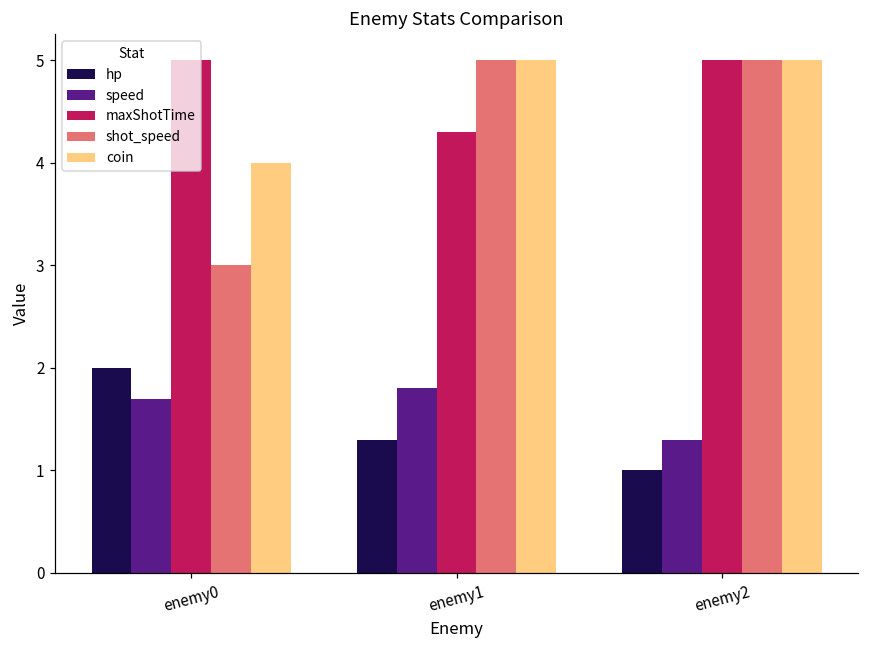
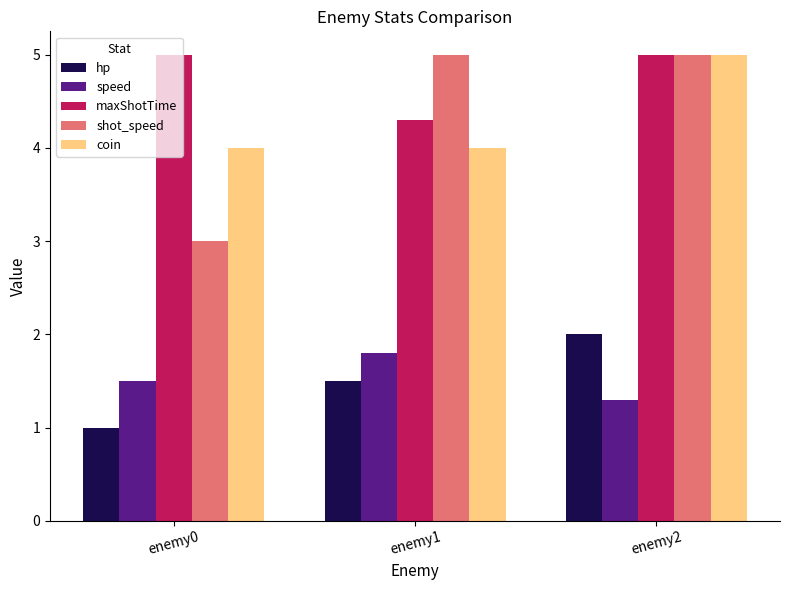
  {
    "hp": {
-     "enemy0": 2,
-     "enemy1": 1.3,
-     "enemy2": 1
+     "enemy0": 1,
+     "enemy1": 1.5,
+     "enemy2": 2
    },
    "speed": {
-     "enemy0": 1.7,
+     "enemy0": 1.5,
      "enemy1": 1.8,
      "enemy2": 1.3
    },
    "maxShotTime": {
      "enemy1": 4.3,
      "enemy2": 5.0
    },
    "shot_speed": {
      "enemy0": 3.0,
      "enemy1": 5.0,
      "enemy2": 5.0
    },
    "coin": {
      "enemy0": 4,
-     "enemy1": 5,
+     "enemy1": 4,
      "enemy2": 5
    }
  }
